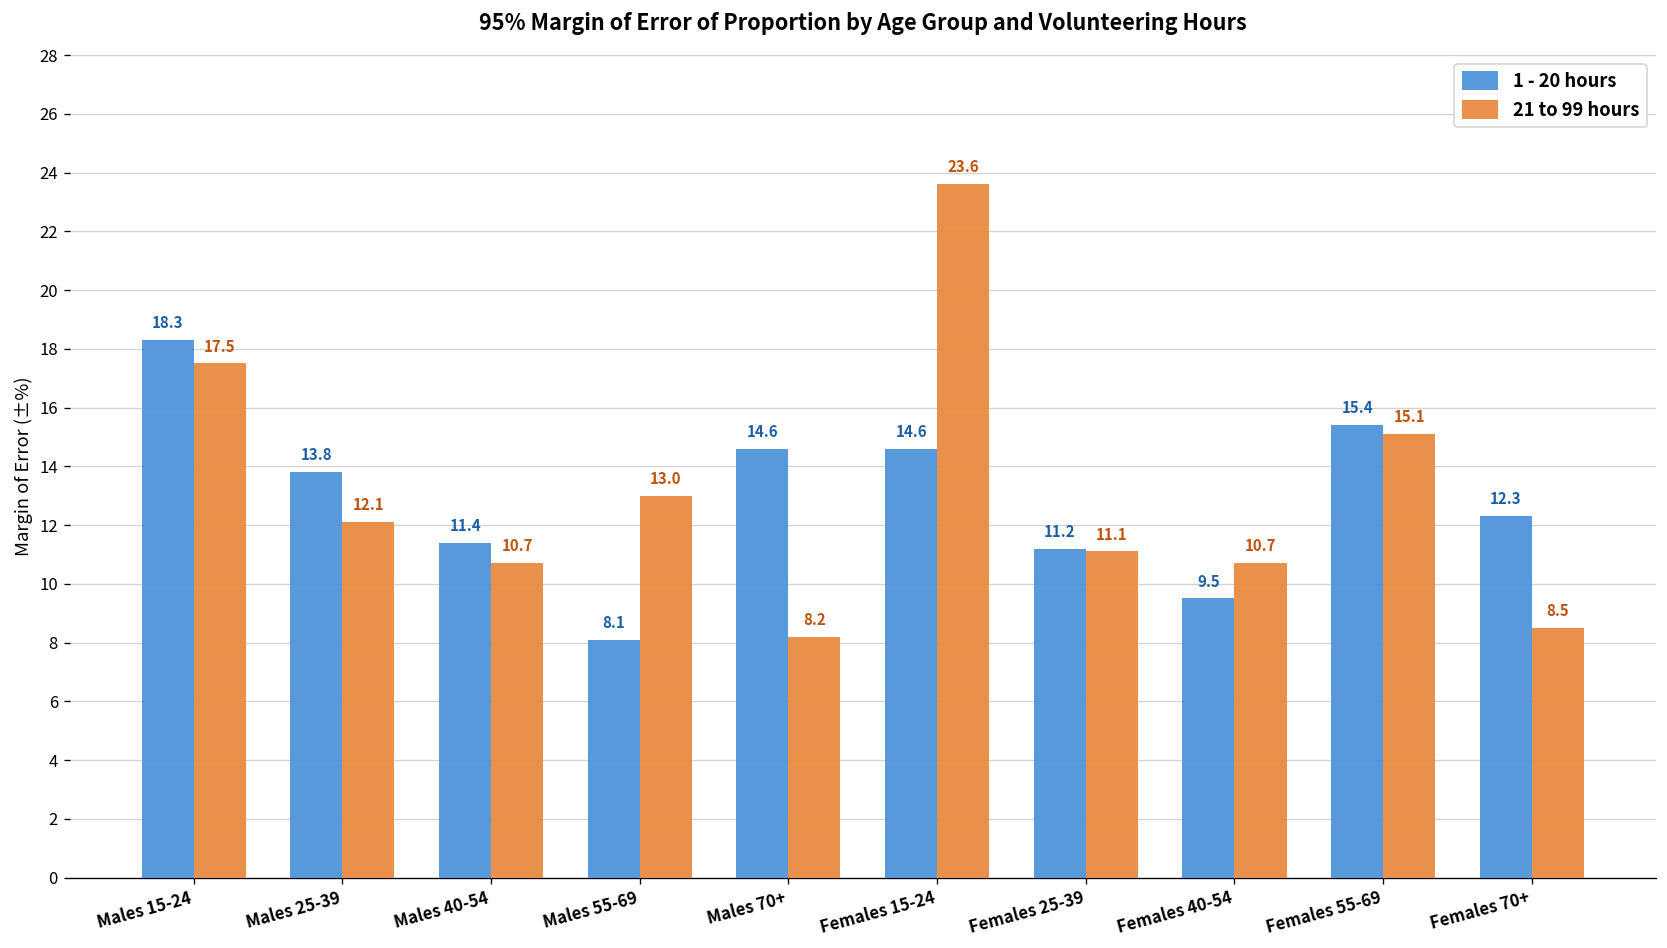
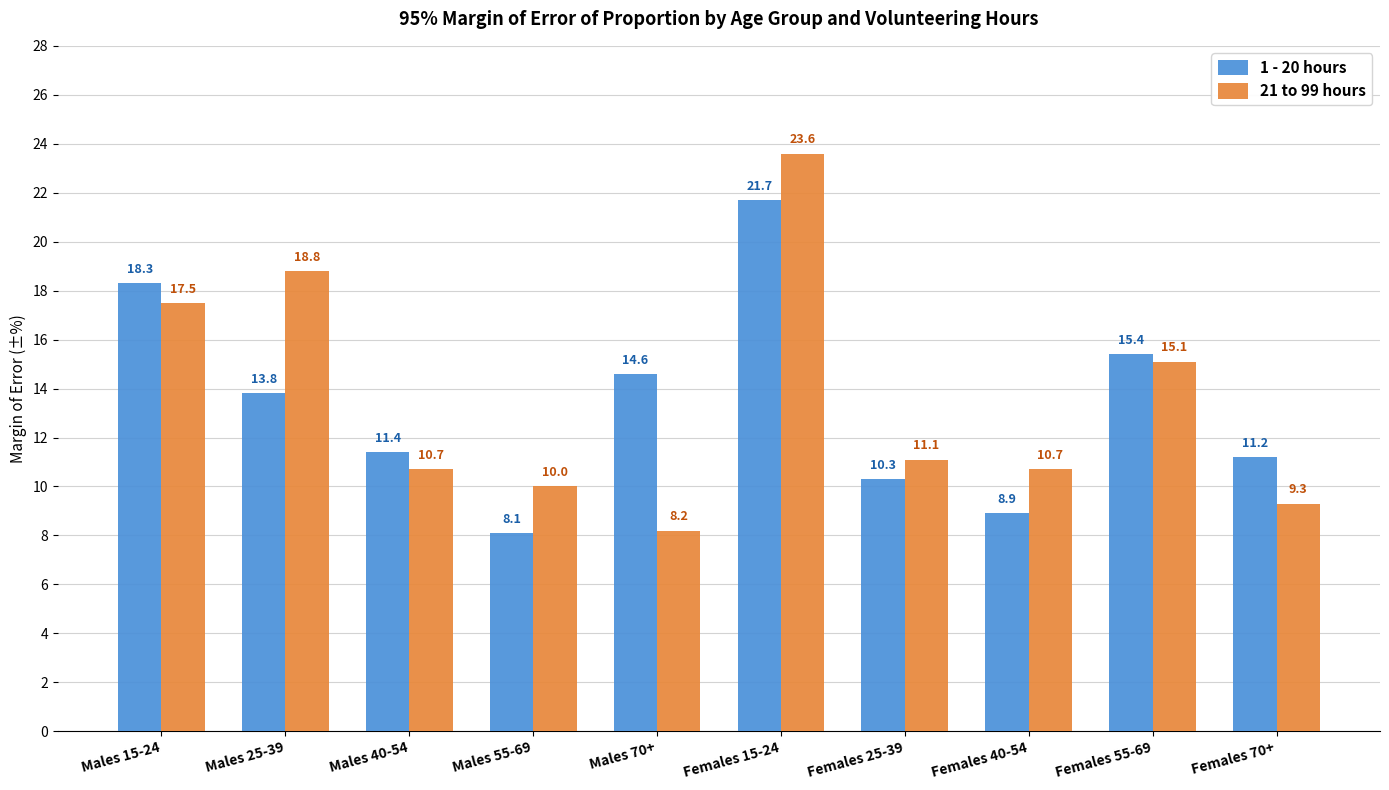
  {
    "1 - 20 hours": {
      "Males 15-24": 18.3,
      "Males 25-39": 13.8,
      "Males 40-54": 11.4,
      "Males 55-69": 8.1,
      "Males 70+": 14.6,
-     "Females 15-24": 14.6,
-     "Females 25-39": 11.2,
-     "Females 40-54": 9.5,
+     "Females 15-24": 21.7,
+     "Females 25-39": 10.3,
+     "Females 40-54": 8.9,
      "Females 55-69": 15.4,
-     "Females 70+": 12.3
+     "Females 70+": 11.2
    },
    "21 to 99 hours": {
      "Males 15-24": 17.5,
-     "Males 25-39": 12.1,
+     "Males 25-39": 18.8,
      "Males 40-54": 10.7,
-     "Males 55-69": 13.0,
+     "Males 55-69": 10.0,
      "Males 70+": 8.2,
      "Females 15-24": 23.6,
      "Females 25-39": 11.1,
      "Females 40-54": 10.7,
      "Females 55-69": 15.1,
-     "Females 70+": 8.5
+     "Females 70+": 9.3
    }
  }
